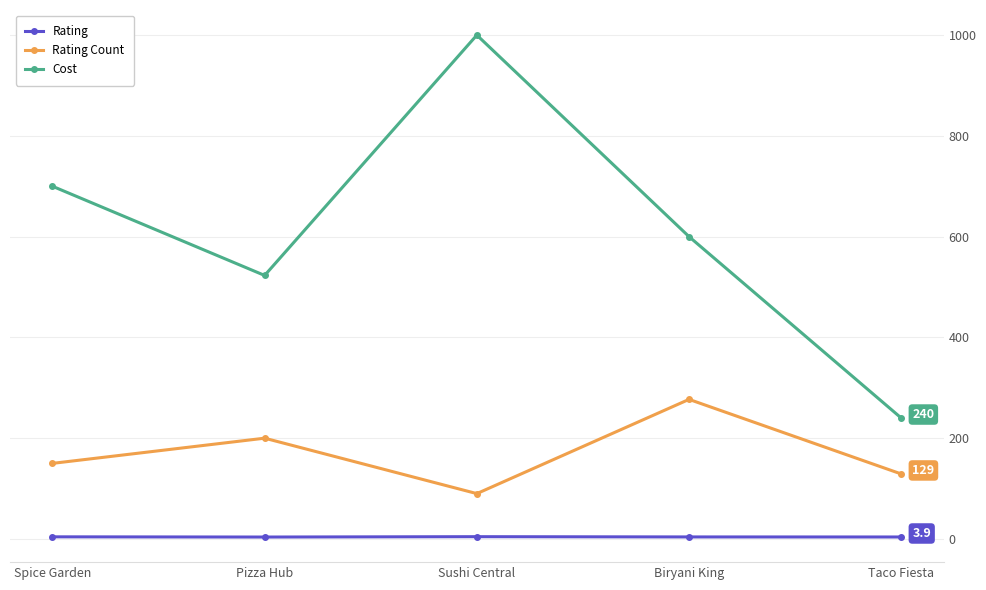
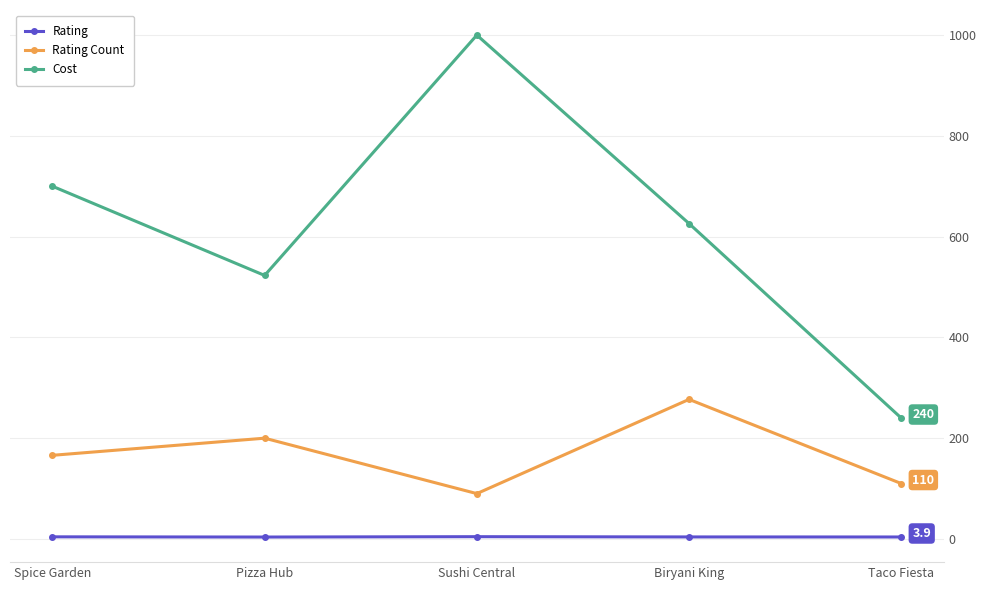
  {
    "Rating": {
      "Spice Garden": 0,
      "Pizza Hub": 0,
      "Sushi Central": 0,
      "Biryani King": 0
    },
    "Rating Count": {
-     "Spice Garden": 150,
-     "Taco Fiesta": 129
+     "Spice Garden": 170,
+     "Taco Fiesta": 110
    },
    "Cost": {
      "Spice Garden": 700,
      "Pizza Hub": 520,
      "Sushi Central": 1000,
-     "Biryani King": 600
+     "Biryani King": 630
    }
  }
